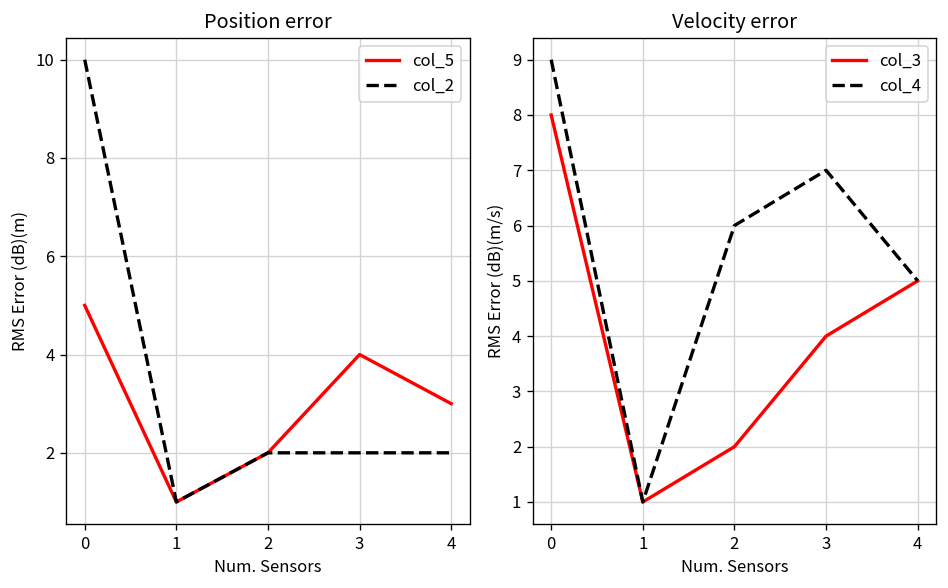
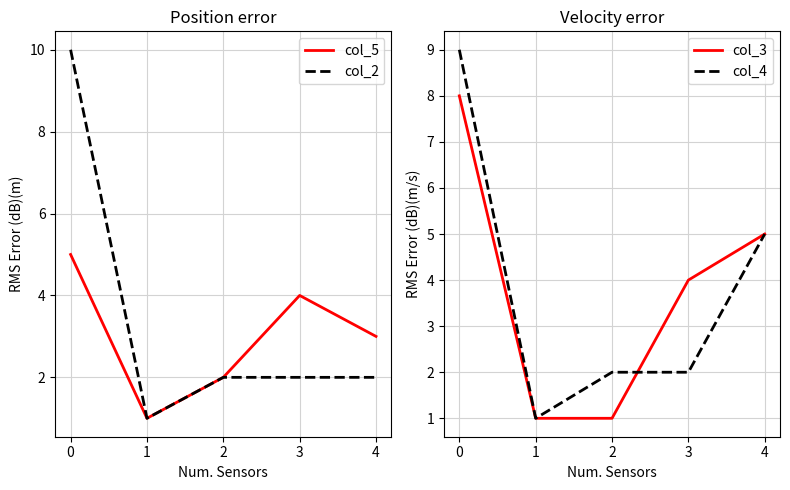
  {
    "Position error": {
      "col_5": {
        "0": 5.0,
        "3": 4.0,
        "4": 3.0
      },
      "col_2": {
        "0": 10.0,
        "3": 2.0,
        "4": 2.0
      }
    },
    "Velocity error": {
      "col_3": {
        "0": 8,
-       "2": 2,
+       "2": 1,
        "3": 4
      },
      "col_4": {
        "0": 9,
-       "2": 6,
-       "3": 7
+       "2": 2,
+       "3": 2
      }
    }
  }
